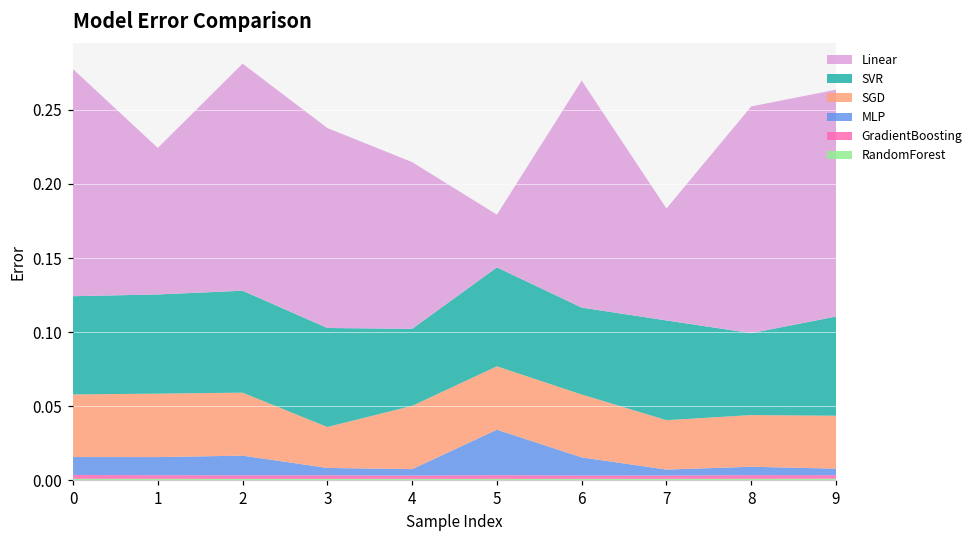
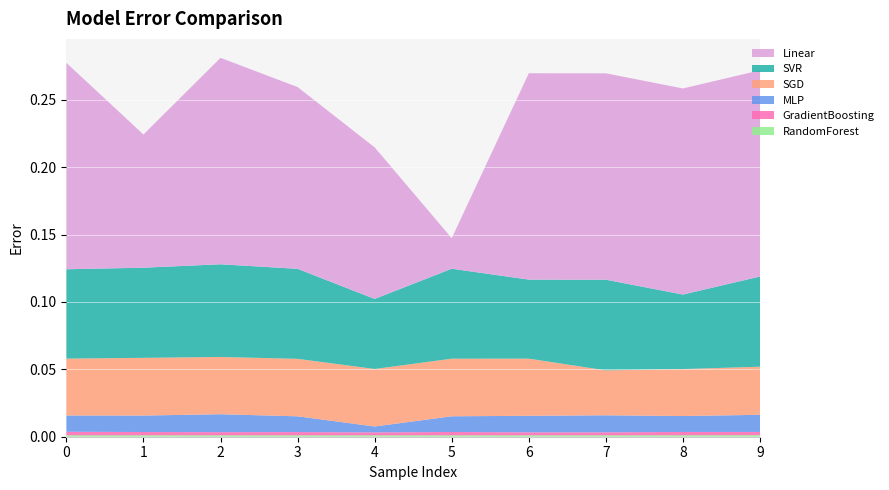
  {
    "GradientBoosting": {
      "0": 0.003,
      "1": 0.002,
      "2": 0.002,
      "3": 0.002,
      "4": 0.002,
      "5": 0.002,
      "6": 0.002,
      "7": 0.002,
      "8": 0.002,
      "9": 0.002
    },
    "MLP": {
      "0": 0.012,
      "1": 0.012,
      "2": 0.013,
-     "3": 0.005,
+     "3": 0.012,
      "4": 0.004,
-     "5": 0.031,
+     "5": 0.012,
      "6": 0.012,
-     "7": 0.004,
-     "8": 0.006,
-     "9": 0.004
+     "7": 0.013,
+     "8": 0.012,
+     "9": 0.013
    },
    "SGD": {
      "0": 0.042,
      "1": 0.043,
      "2": 0.042,
-     "3": 0.028,
+     "3": 0.043,
      "4": 0.043,
      "5": 0.043,
      "6": 0.042,
      "7": 0.033,
      "8": 0.035,
      "9": 0.036
    },
    "SVR": {
      "0": 0.066,
      "1": 0.067,
      "2": 0.069,
      "3": 0.067,
      "4": 0.052,
      "5": 0.067,
      "6": 0.059,
      "7": 0.067,
      "8": 0.055,
      "9": 0.067
    },
    "Linear": {
      "0": 0.153,
      "1": 0.099,
      "2": 0.153,
      "3": 0.135,
      "4": 0.112,
-     "5": 0.036,
+     "5": 0.023,
      "6": 0.153,
-     "7": 0.076,
+     "7": 0.153,
      "8": 0.153,
      "9": 0.153
    }
  }
